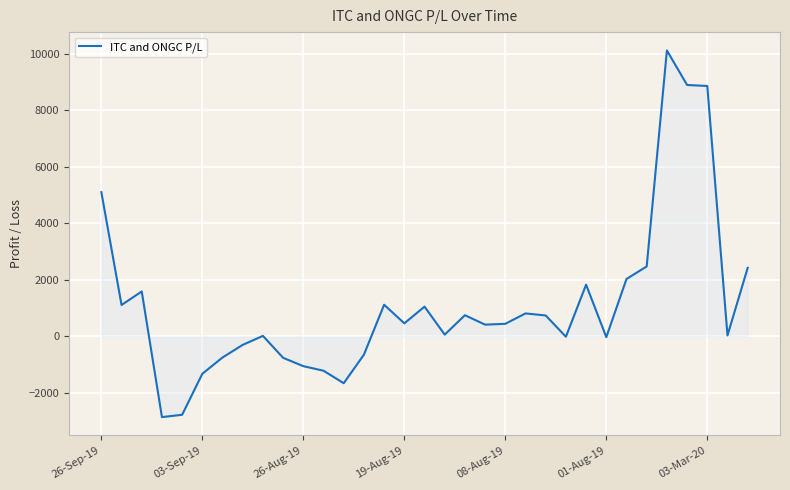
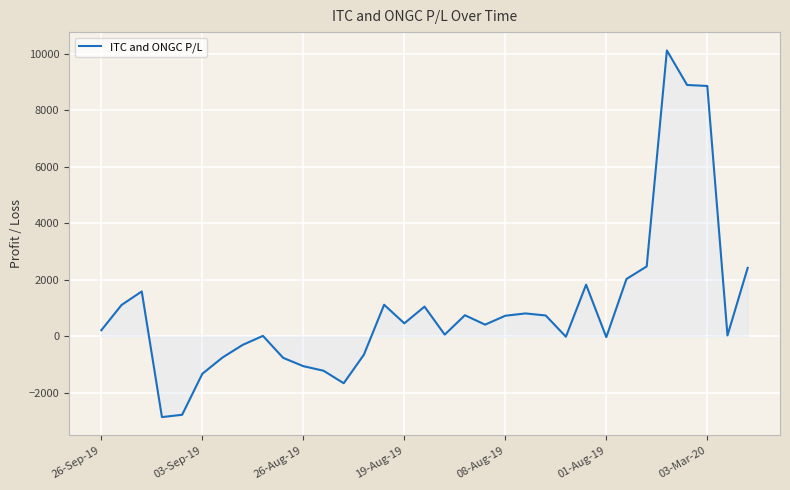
  {
    "ITC and ONGC P/L": {
-     "26-Sep-19": 5100,
+     "26-Sep-19": 200,
      "03-Sep-19": -1300,
      "26-Aug-19": -1100,
-     "08-Aug-19": 400
+     "08-Aug-19": 700
    }
  }
